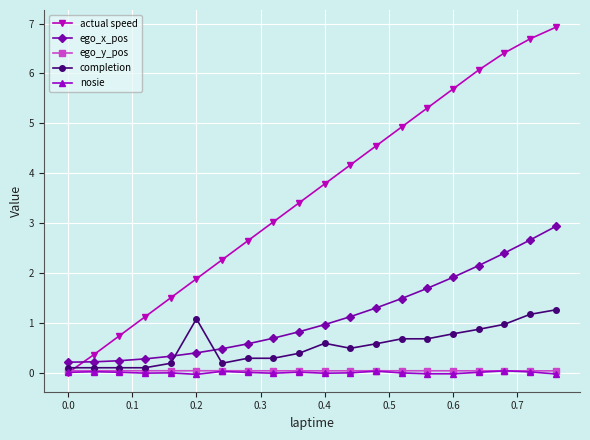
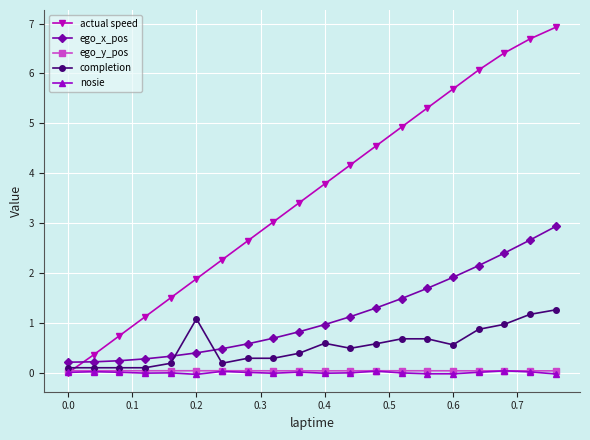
  {
    "ego_y_pos": {
      "0.2": 0.0,
      "0.6": 0.0
    },
    "completion": {
      "0.0": 0.1,
      "0.2": 1.1,
      "0.4": 0.6,
-     "0.6": 0.8
+     "0.6": 0.6
    }
  }
